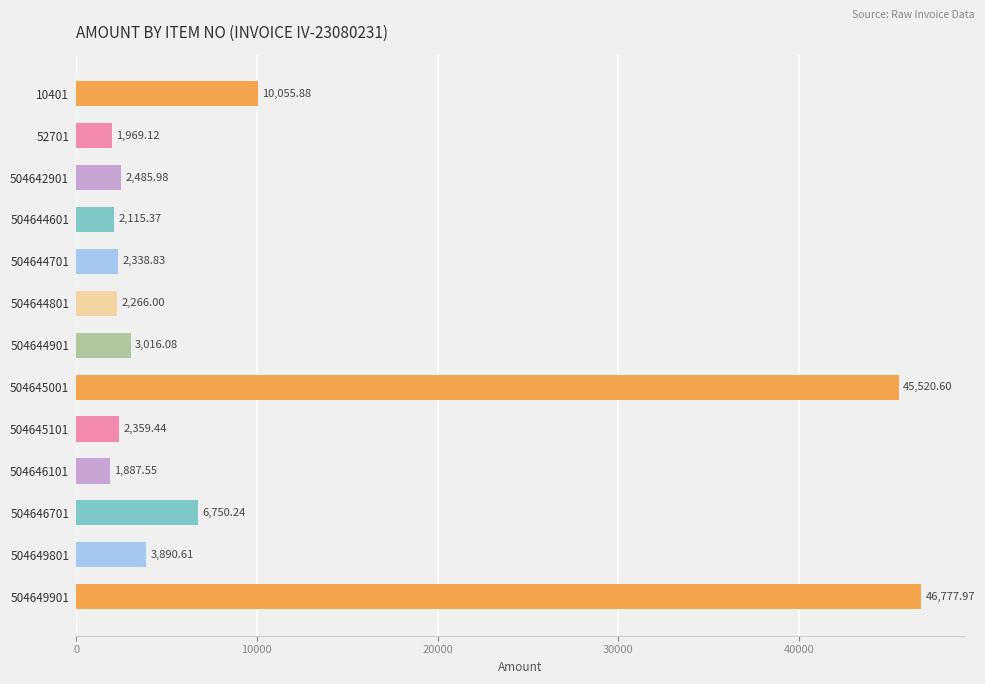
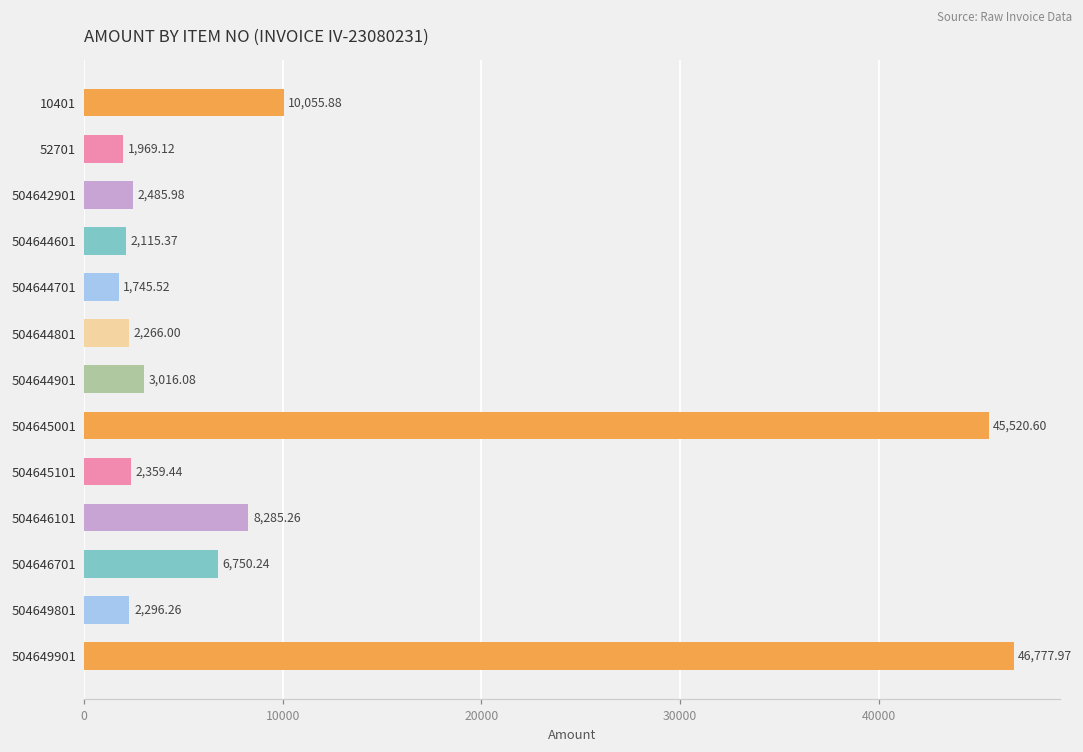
  {
    "10401": "10,055.88",
    "52701": "1,969.12",
    "504642901": "2,485.98",
    "504644601": "2,115.37",
-   "504644701": "2,338.83",
+   "504644701": "1,745.52",
    "504644801": "2,266.00",
    "504644901": "3,016.08",
    "504645001": "45,520.60",
    "504645101": "2,359.44",
-   "504646101": "1,887.55",
+   "504646101": "8,285.26",
    "504646701": "6,750.24",
-   "504649801": "3,890.61",
+   "504649801": "2,296.26",
    "504649901": "46,777.97"
  }
